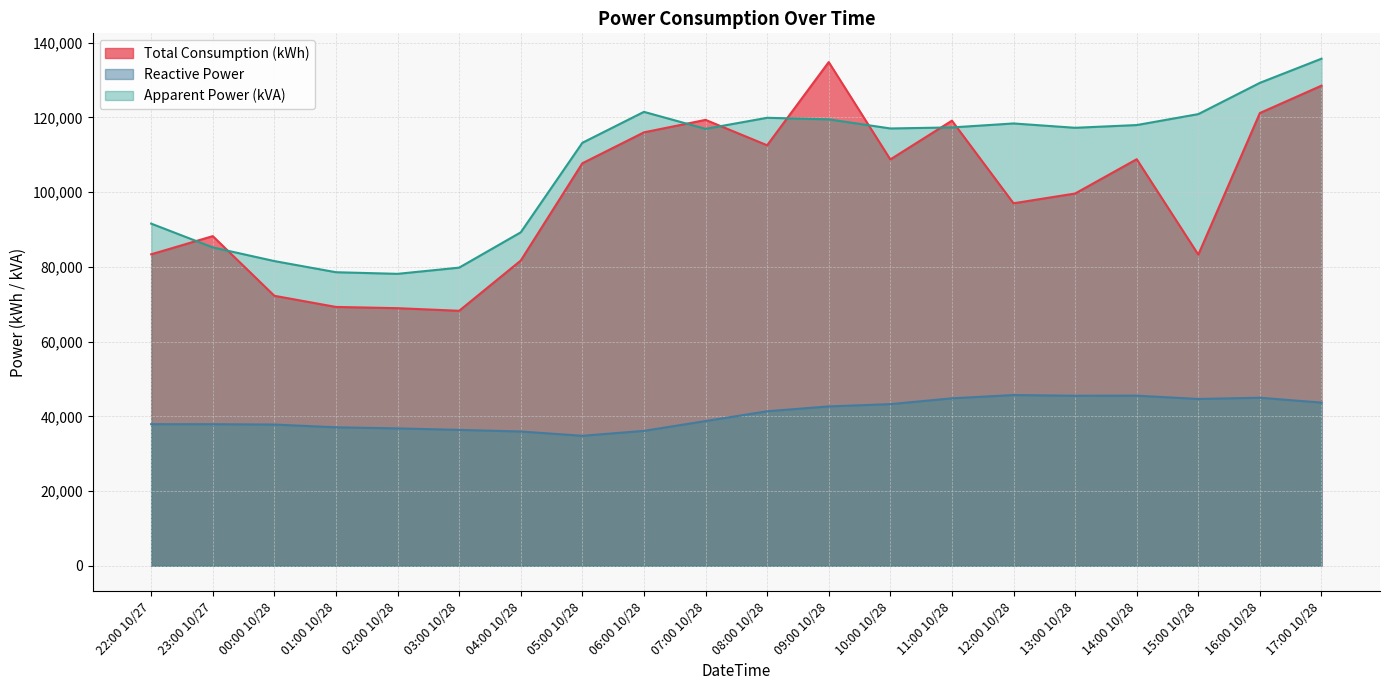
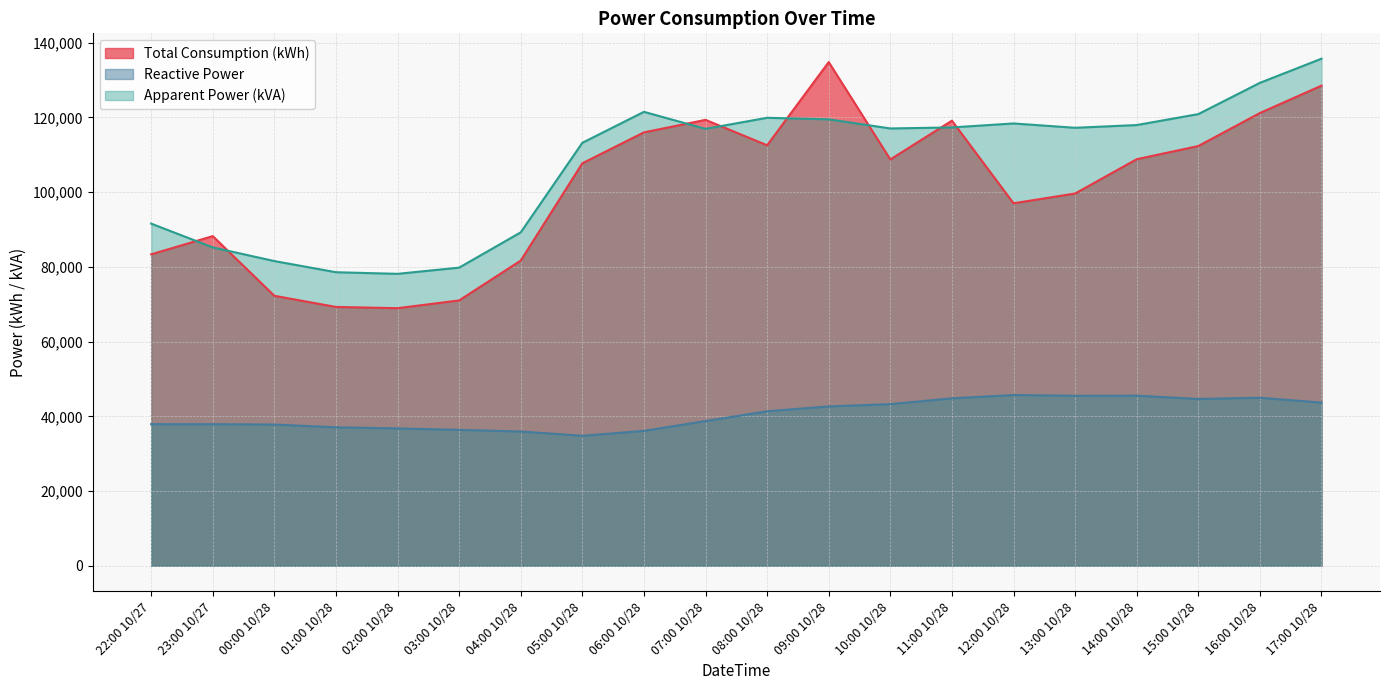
  {
    "Total Consumption (kWh)": {
      "22:00 10/27": "83,000",
      "23:00 10/27": "88,000",
      "00:00 10/28": "72,000",
      "01:00 10/28": "69,000",
      "02:00 10/28": "69,000",
-     "03:00 10/28": "68,000",
+     "03:00 10/28": "71,000",
      "04:00 10/28": "82,000",
      "05:00 10/28": "108,000",
      "06:00 10/28": "116,000",
      "07:00 10/28": "119,000",
      "08:00 10/28": "113,000",
      "09:00 10/28": "135,000",
      "10:00 10/28": "109,000",
      "11:00 10/28": "119,000",
      "12:00 10/28": "97,000",
      "13:00 10/28": "100,000",
      "14:00 10/28": "109,000",
-     "15:00 10/28": "83,000",
+     "15:00 10/28": "112,000",
      "16:00 10/28": "121,000",
      "17:00 10/28": "128,000"
    }
  }
